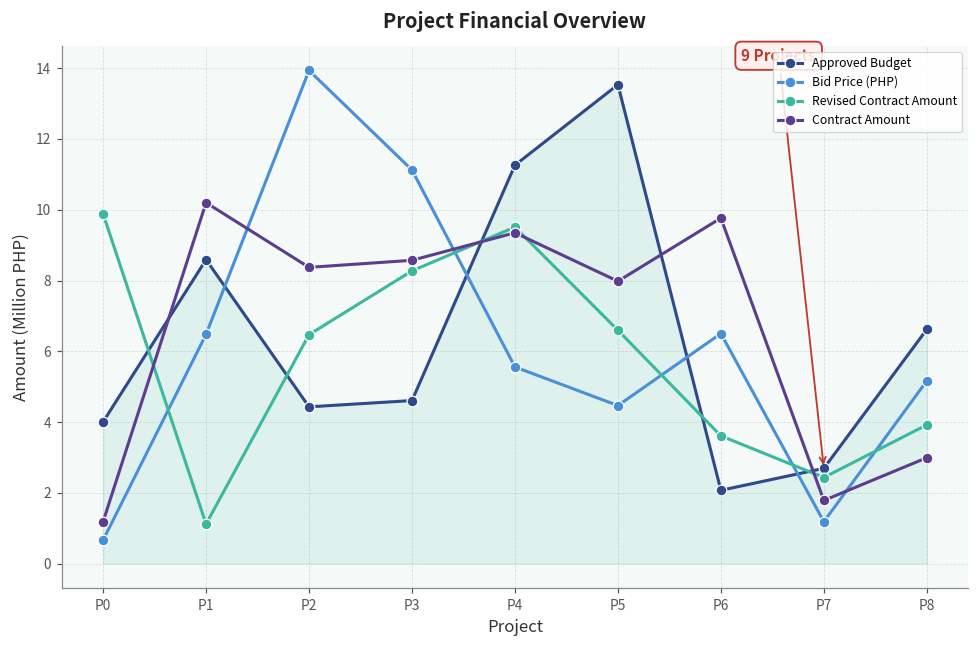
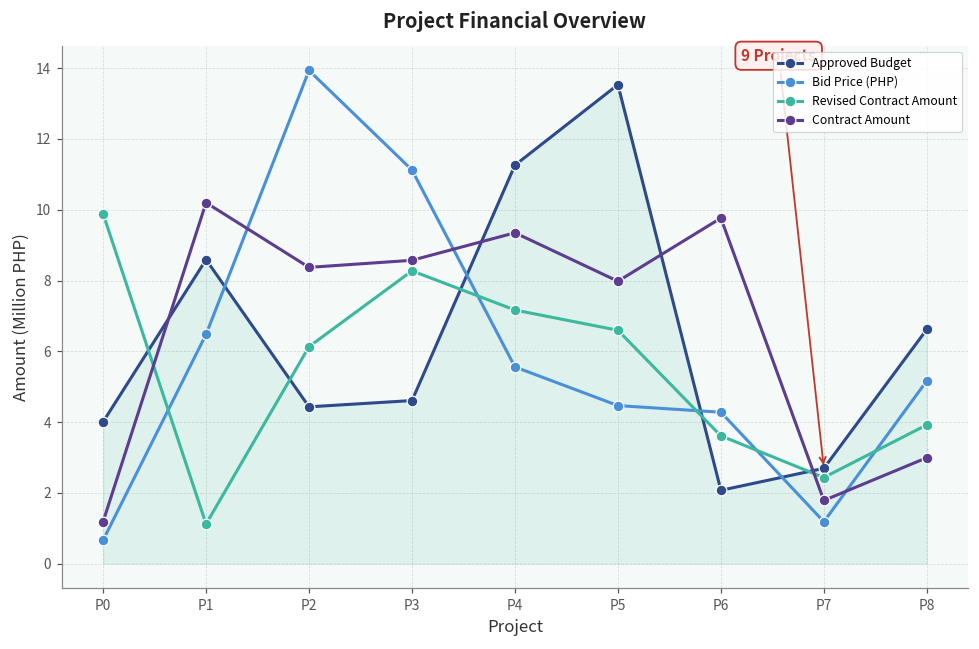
  {
    "Bid Price (PHP)": {
      "P0": 0.7,
      "P1": 6.5,
      "P2": 13.9,
      "P3": 11.1,
      "P4": 5.6,
      "P5": 4.5,
-     "P6": 6.5,
+     "P6": 4.3,
      "P7": 1.2,
      "P8": 5.2
    },
    "Revised Contract Amount": {
      "P0": 9.9,
      "P1": 1.1,
-     "P2": 6.5,
+     "P2": 6.1,
      "P3": 8.3,
-     "P4": 9.5,
+     "P4": 7.2,
      "P5": 6.6,
      "P6": 3.6,
      "P7": 2.4,
      "P8": 3.9
    }
  }
